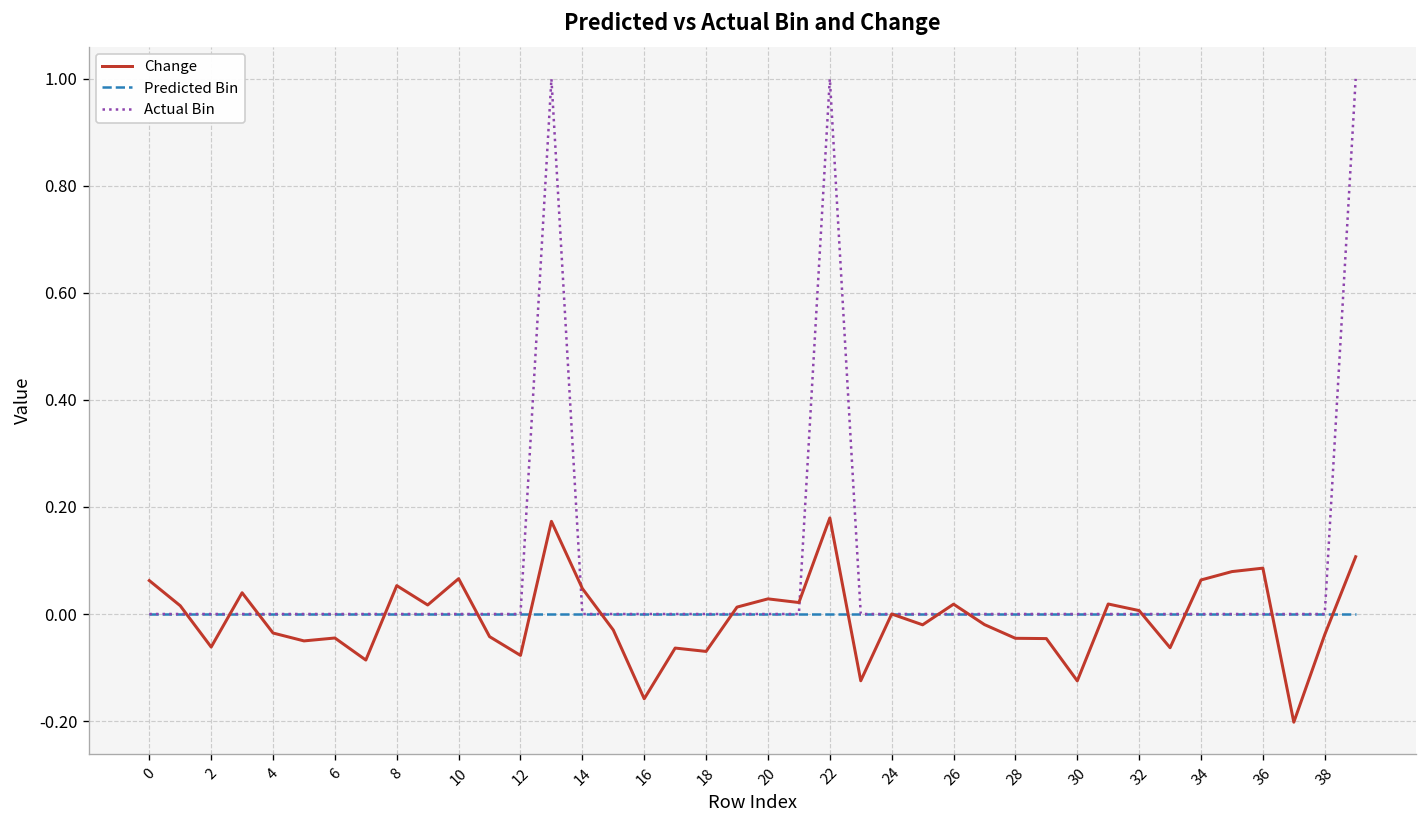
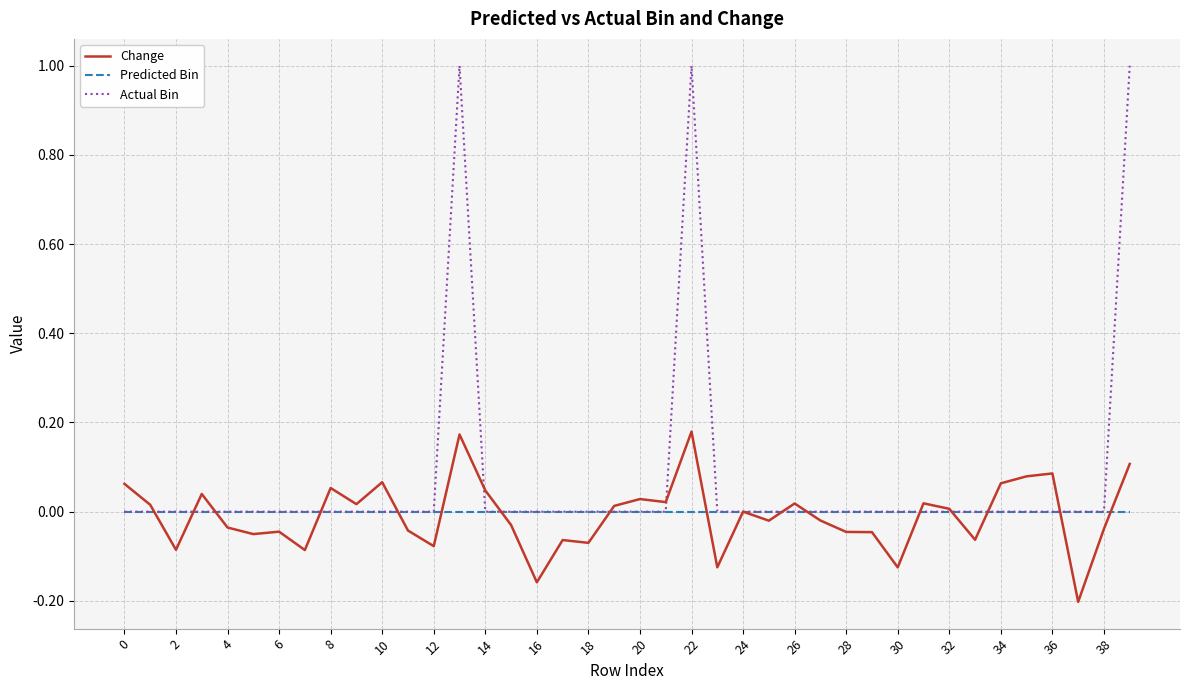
  {
    "Change": {
      "0": 0.06,
-     "2": -0.06,
+     "2": -0.09,
      "4": -0.04,
      "6": -0.04,
      "8": 0.05,
      "10": 0.07,
      "12": -0.08,
      "14": 0.05,
      "16": -0.16,
      "18": -0.07,
      "20": 0.03,
      "22": 0.18,
      "26": 0.02,
      "28": -0.05,
      "30": -0.12,
      "32": 0.01,
      "34": 0.06,
      "36": 0.09,
      "38": -0.04
    },
    "Predicted Bin": {
      "22": 0.00
    },
    "Actual Bin": {
      "22": 1.00
    }
  }
